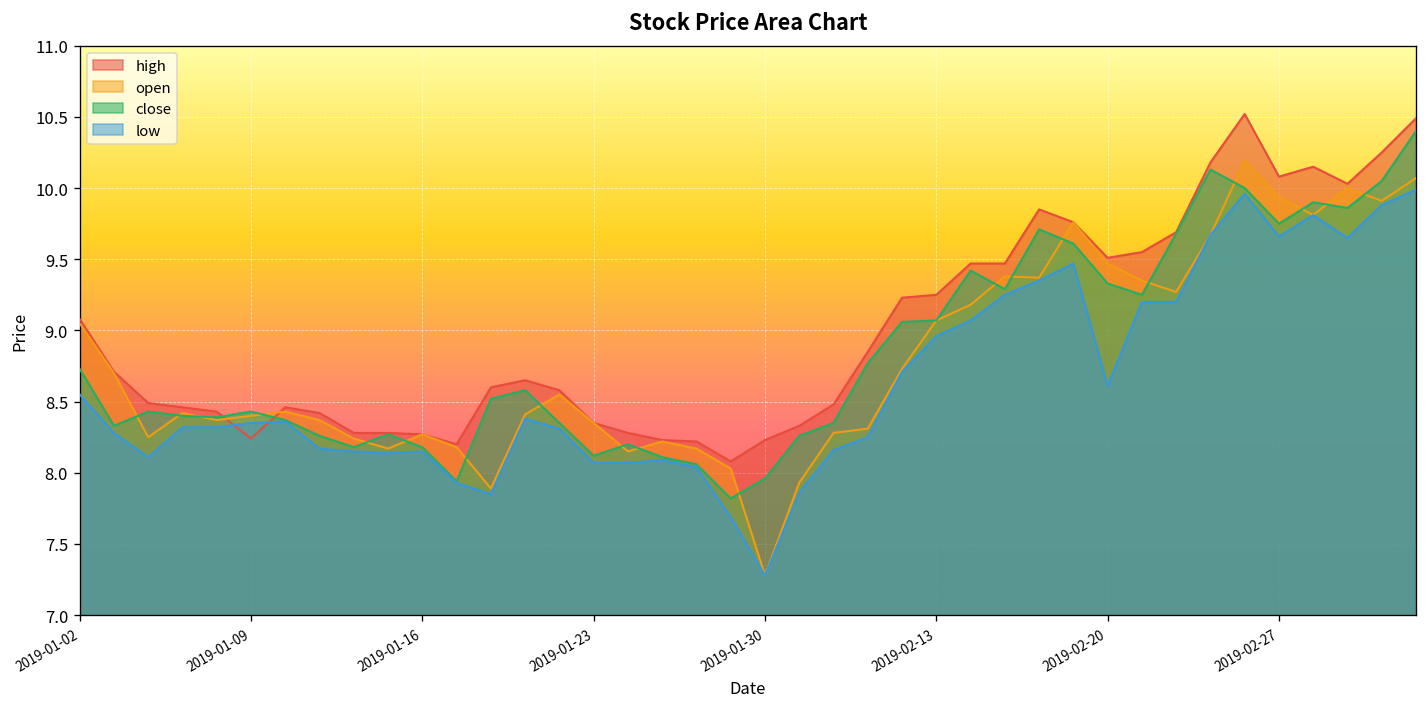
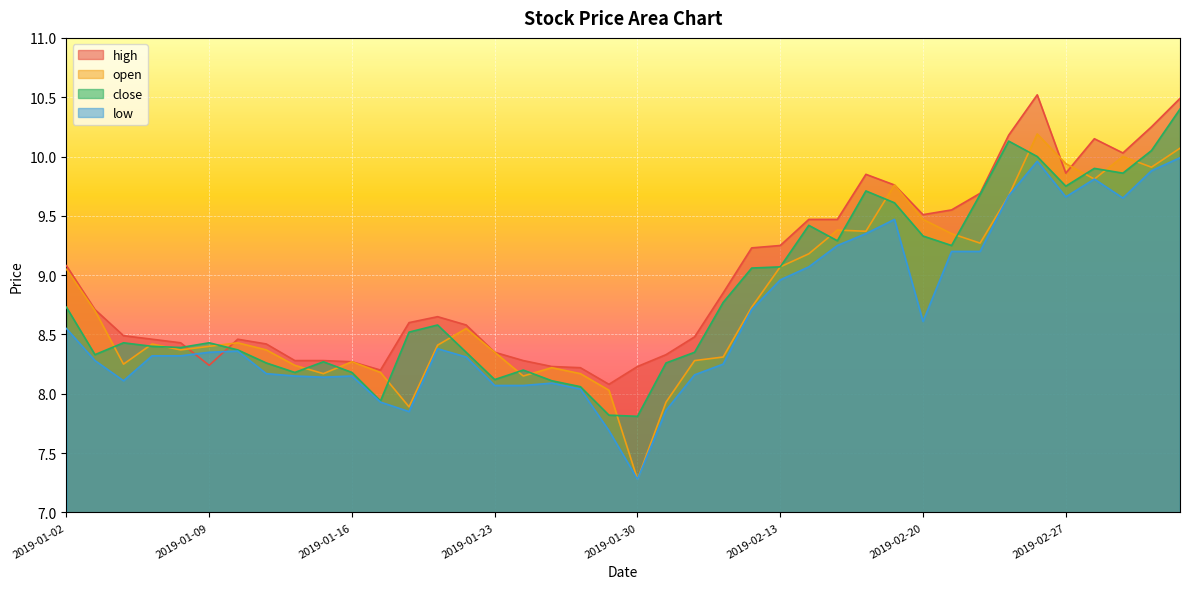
  {
    "high": {
      "2019-01-02": 9.08,
      "2019-01-09": 8.24,
      "2019-01-30": 8.23,
      "2019-02-13": 9.25,
      "2019-02-20": 9.51,
-     "2019-02-27": 10.08
+     "2019-02-27": 9.86
    },
    "open": {
      "2019-01-02": 9.05,
      "2019-01-09": 8.40,
      "2019-02-20": 9.47,
      "2019-02-27": 9.94
    },
    "close": {
      "2019-01-02": 8.73,
      "2019-01-09": 8.43,
      "2019-01-16": 8.18,
      "2019-01-23": 8.12,
-     "2019-01-30": 7.96,
+     "2019-01-30": 7.81,
      "2019-02-20": 9.33,
      "2019-02-27": 9.75
    },
    "low": {
      "2019-01-02": 8.55,
      "2019-01-09": 8.35,
      "2019-01-16": 8.15,
      "2019-01-23": 8.07,
      "2019-02-13": 8.96,
      "2019-02-20": 8.61,
      "2019-02-27": 9.66
    }
  }
